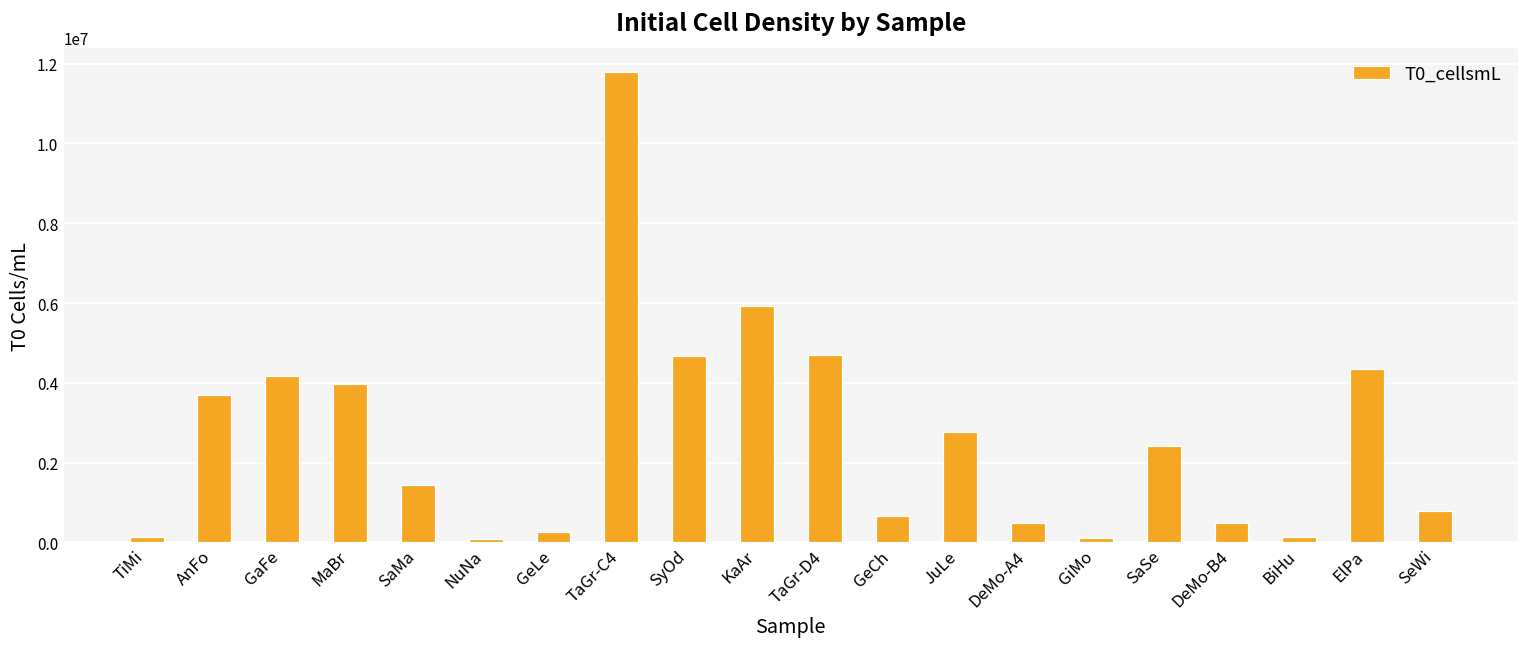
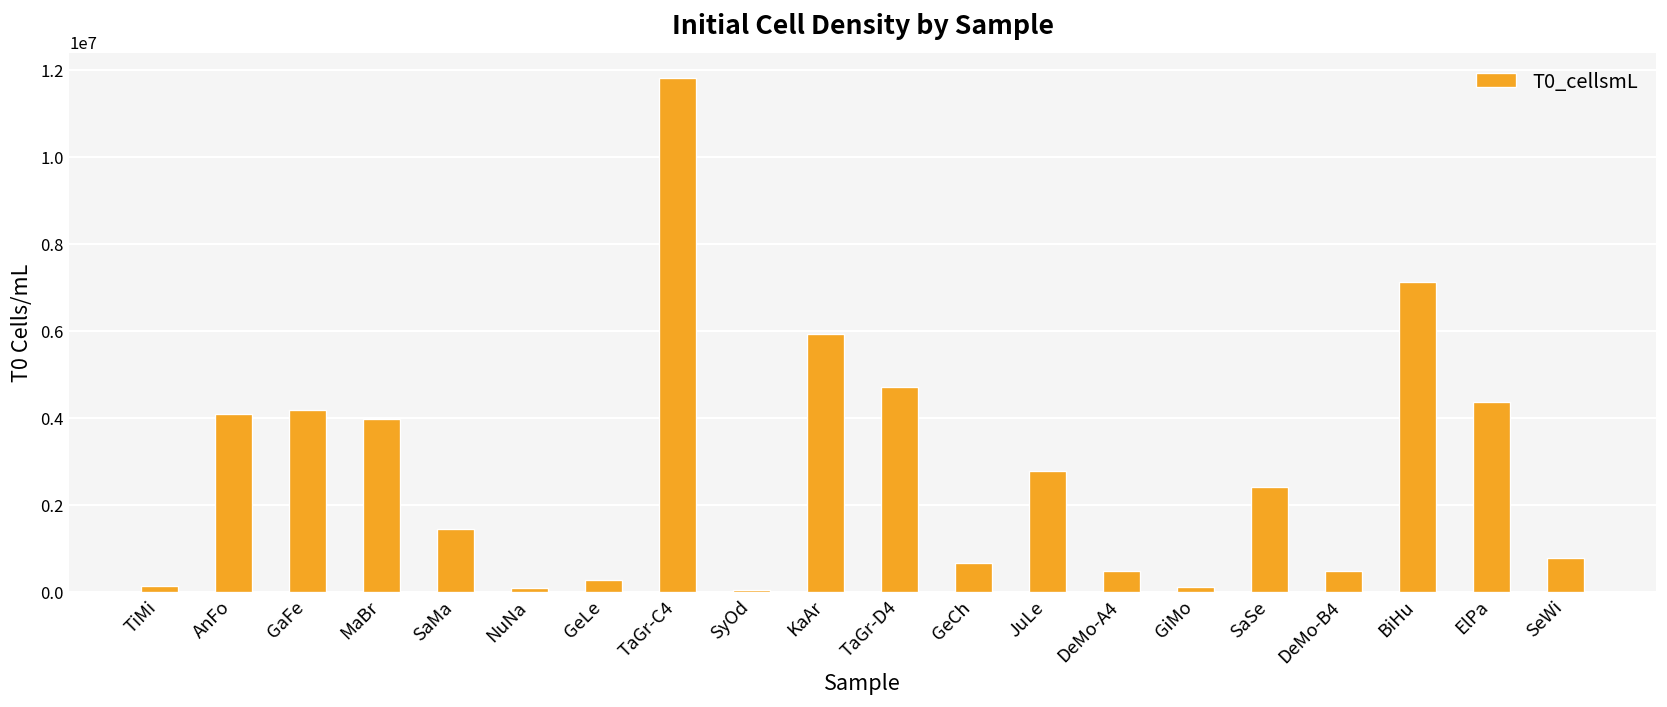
  {
    "TiMi": 100000,
-   "AnFo": 3700000,
+   "AnFo": 4100000,
    "GaFe": 4200000,
    "MaBr": 4000000,
    "SaMa": 1500000,
    "NuNa": 100000,
    "GeLe": 300000,
    "TaGr-C4": 11800000,
-   "SyOd": 4700000,
+   "SyOd": 0,
    "KaAr": 5900000,
    "TaGr-D4": 4700000,
    "GeCh": 700000,
    "JuLe": 2800000,
    "DeMo-A4": 500000,
    "GiMo": 100000,
    "SaSe": 2400000,
    "DeMo-B4": 500000,
-   "BiHu": 100000,
+   "BiHu": 7100000,
    "ElPa": 4400000,
    "SeWi": 800000
  }
